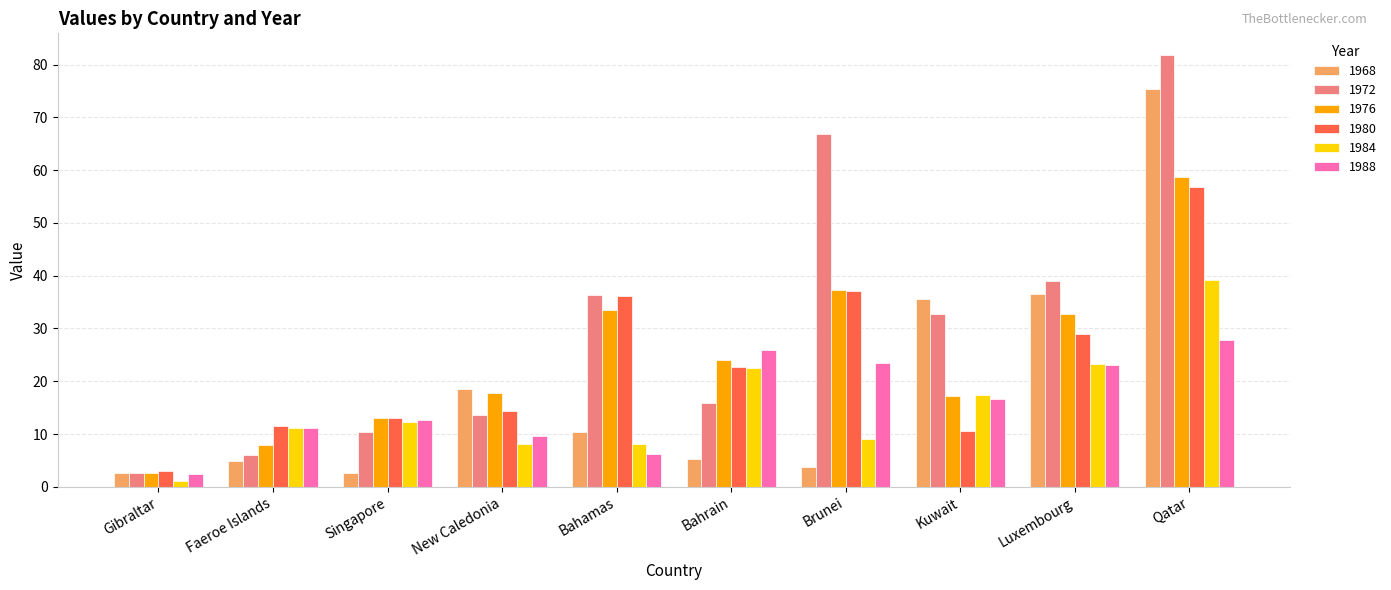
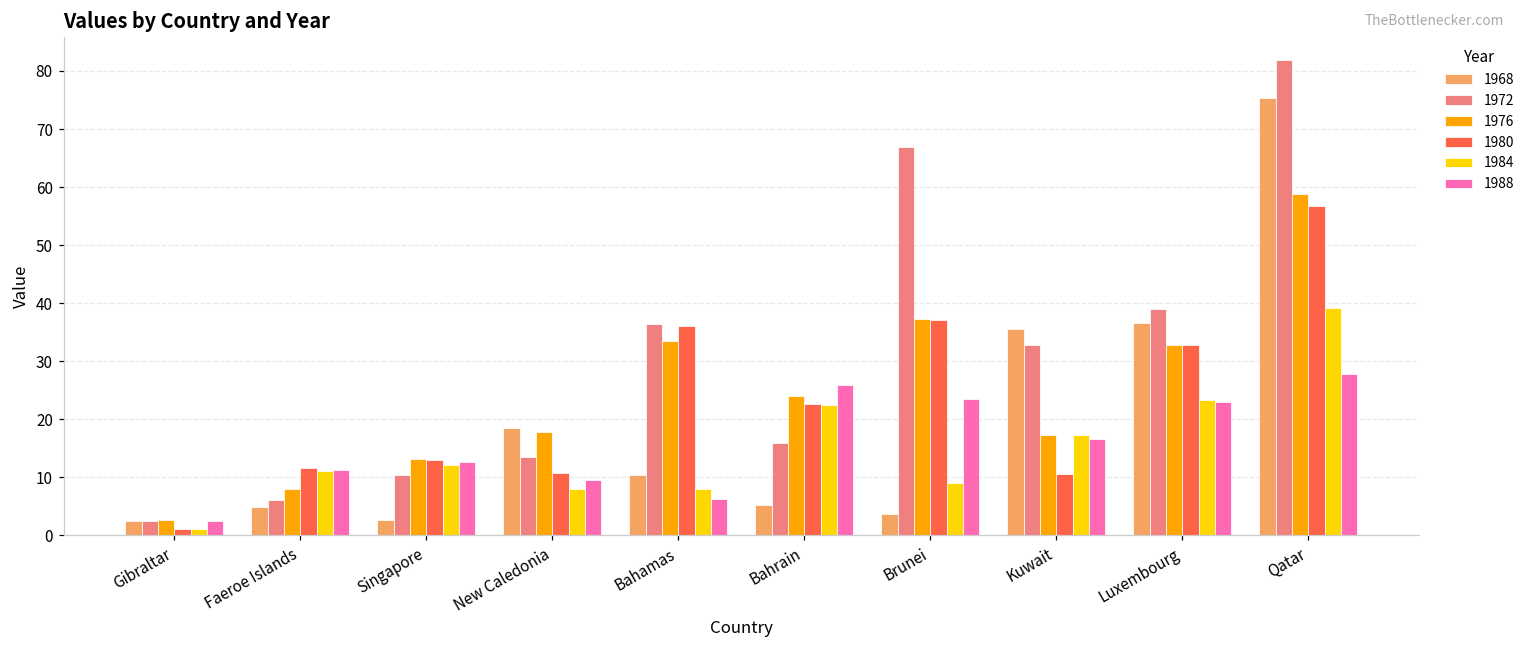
  {
    "1980": {
-     "Gibraltar": 3,
+     "Gibraltar": 1,
      "Faeroe Islands": 12,
      "Singapore": 13,
-     "New Caledonia": 14,
+     "New Caledonia": 11,
      "Bahamas": 36,
      "Bahrain": 23,
      "Brunei": 37,
      "Kuwait": 11,
-     "Luxembourg": 29,
+     "Luxembourg": 33,
      "Qatar": 57
    }
  }
